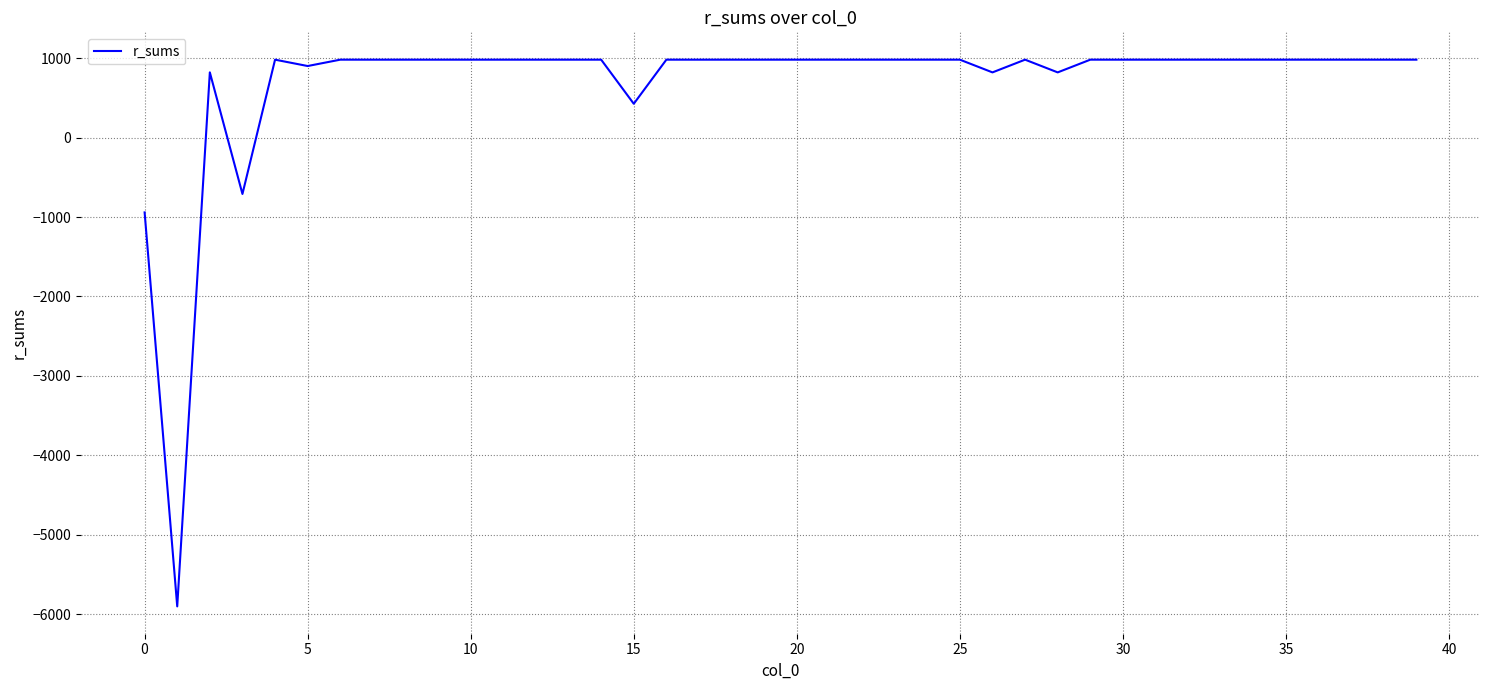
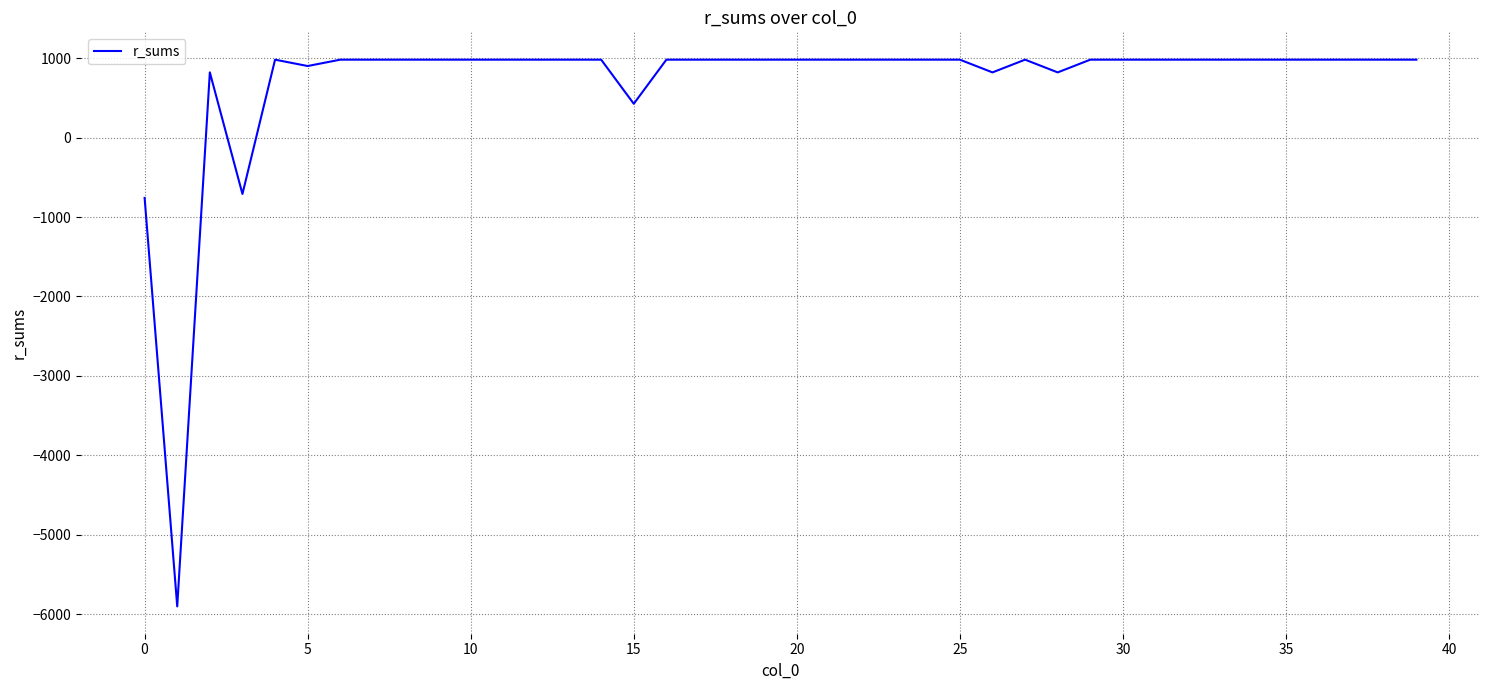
  {
-   "0": -900,
+   "0": -800,
    "5": 900,
    "10": 1000,
    "15": 400,
    "20": 1000,
    "25": 1000,
    "30": 1000,
    "35": 1000
  }
